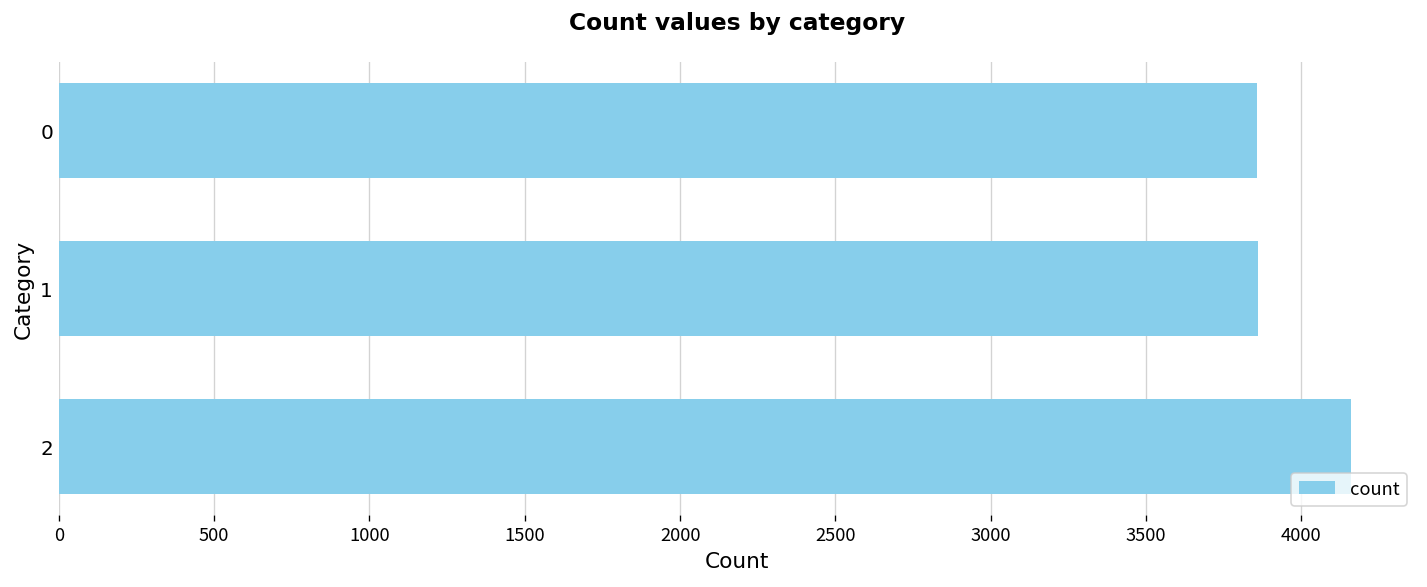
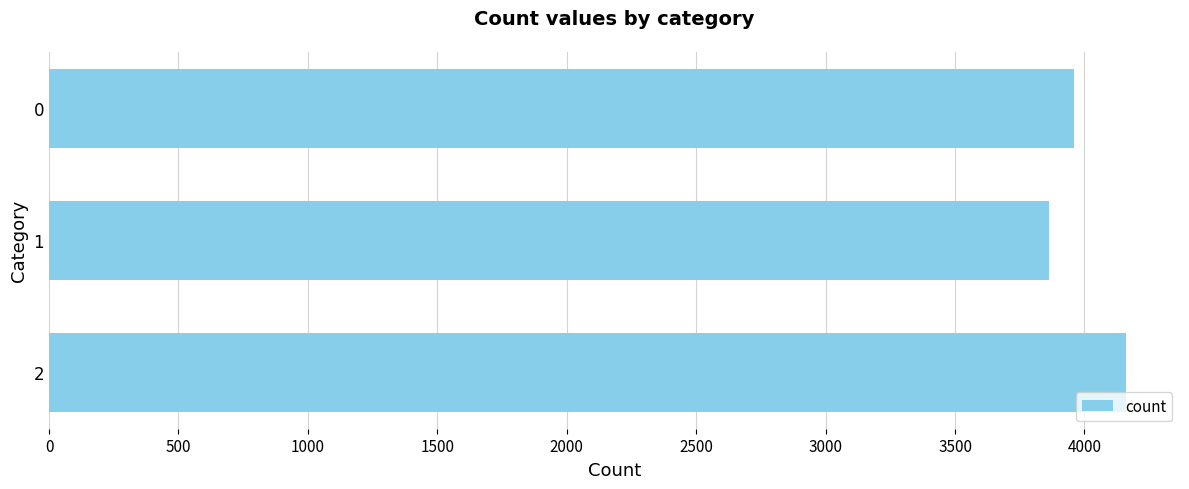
  {
-   "0": 3860,
+   "0": 3960,
    "1": 3860,
    "2": 4160
  }
